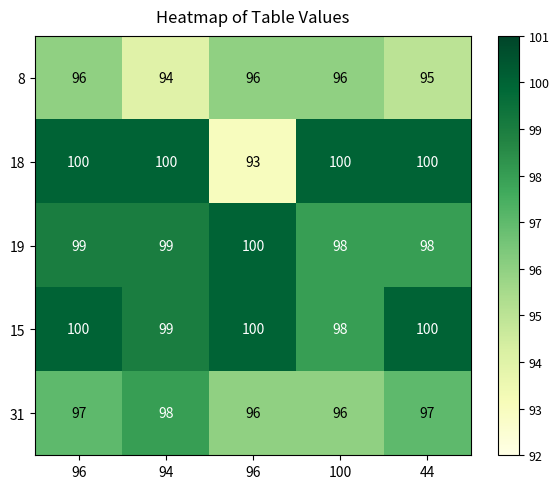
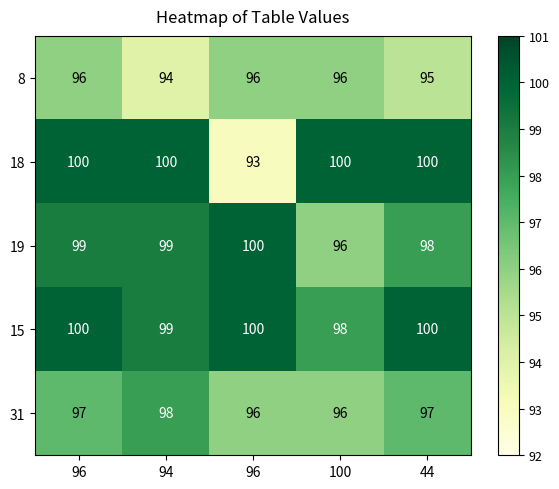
  {
    "8": {
      "94": 94,
      "100": 96,
      "44": 95
    },
    "18": {
      "94": 100,
      "100": 100,
      "44": 100
    },
    "19": {
      "94": 99,
-     "100": 98,
+     "100": 96,
      "44": 98
    },
    "15": {
      "94": 99,
      "100": 98,
      "44": 100
    },
    "31": {
      "94": 98,
      "100": 96,
      "44": 97
    }
  }
